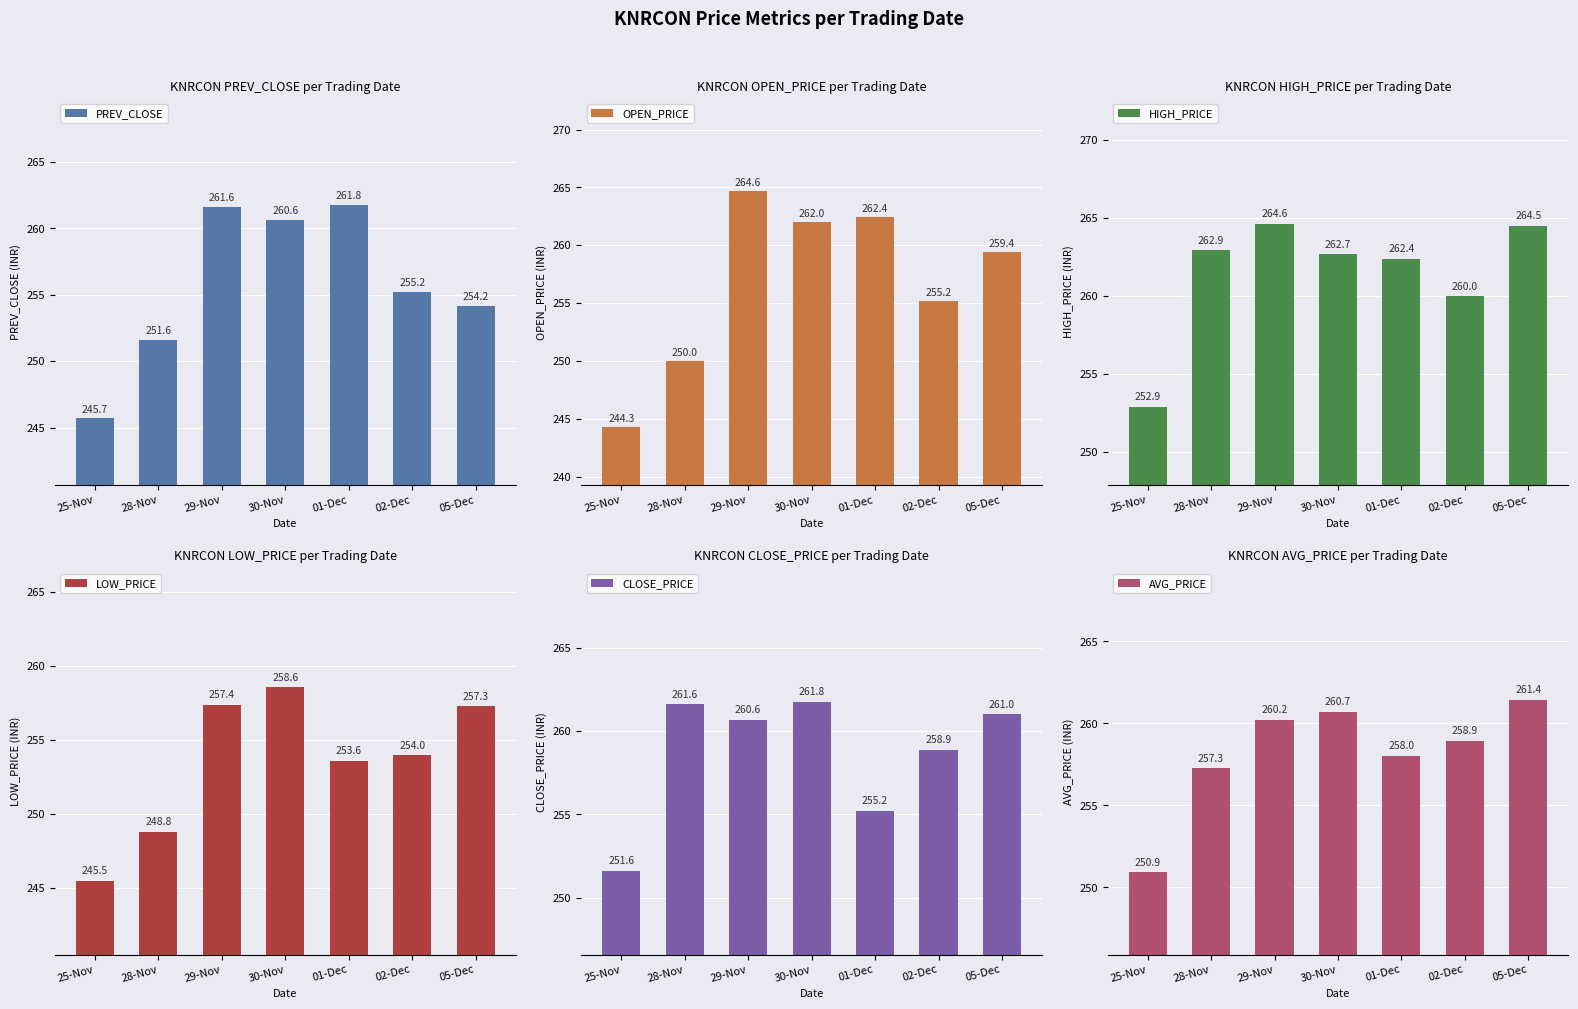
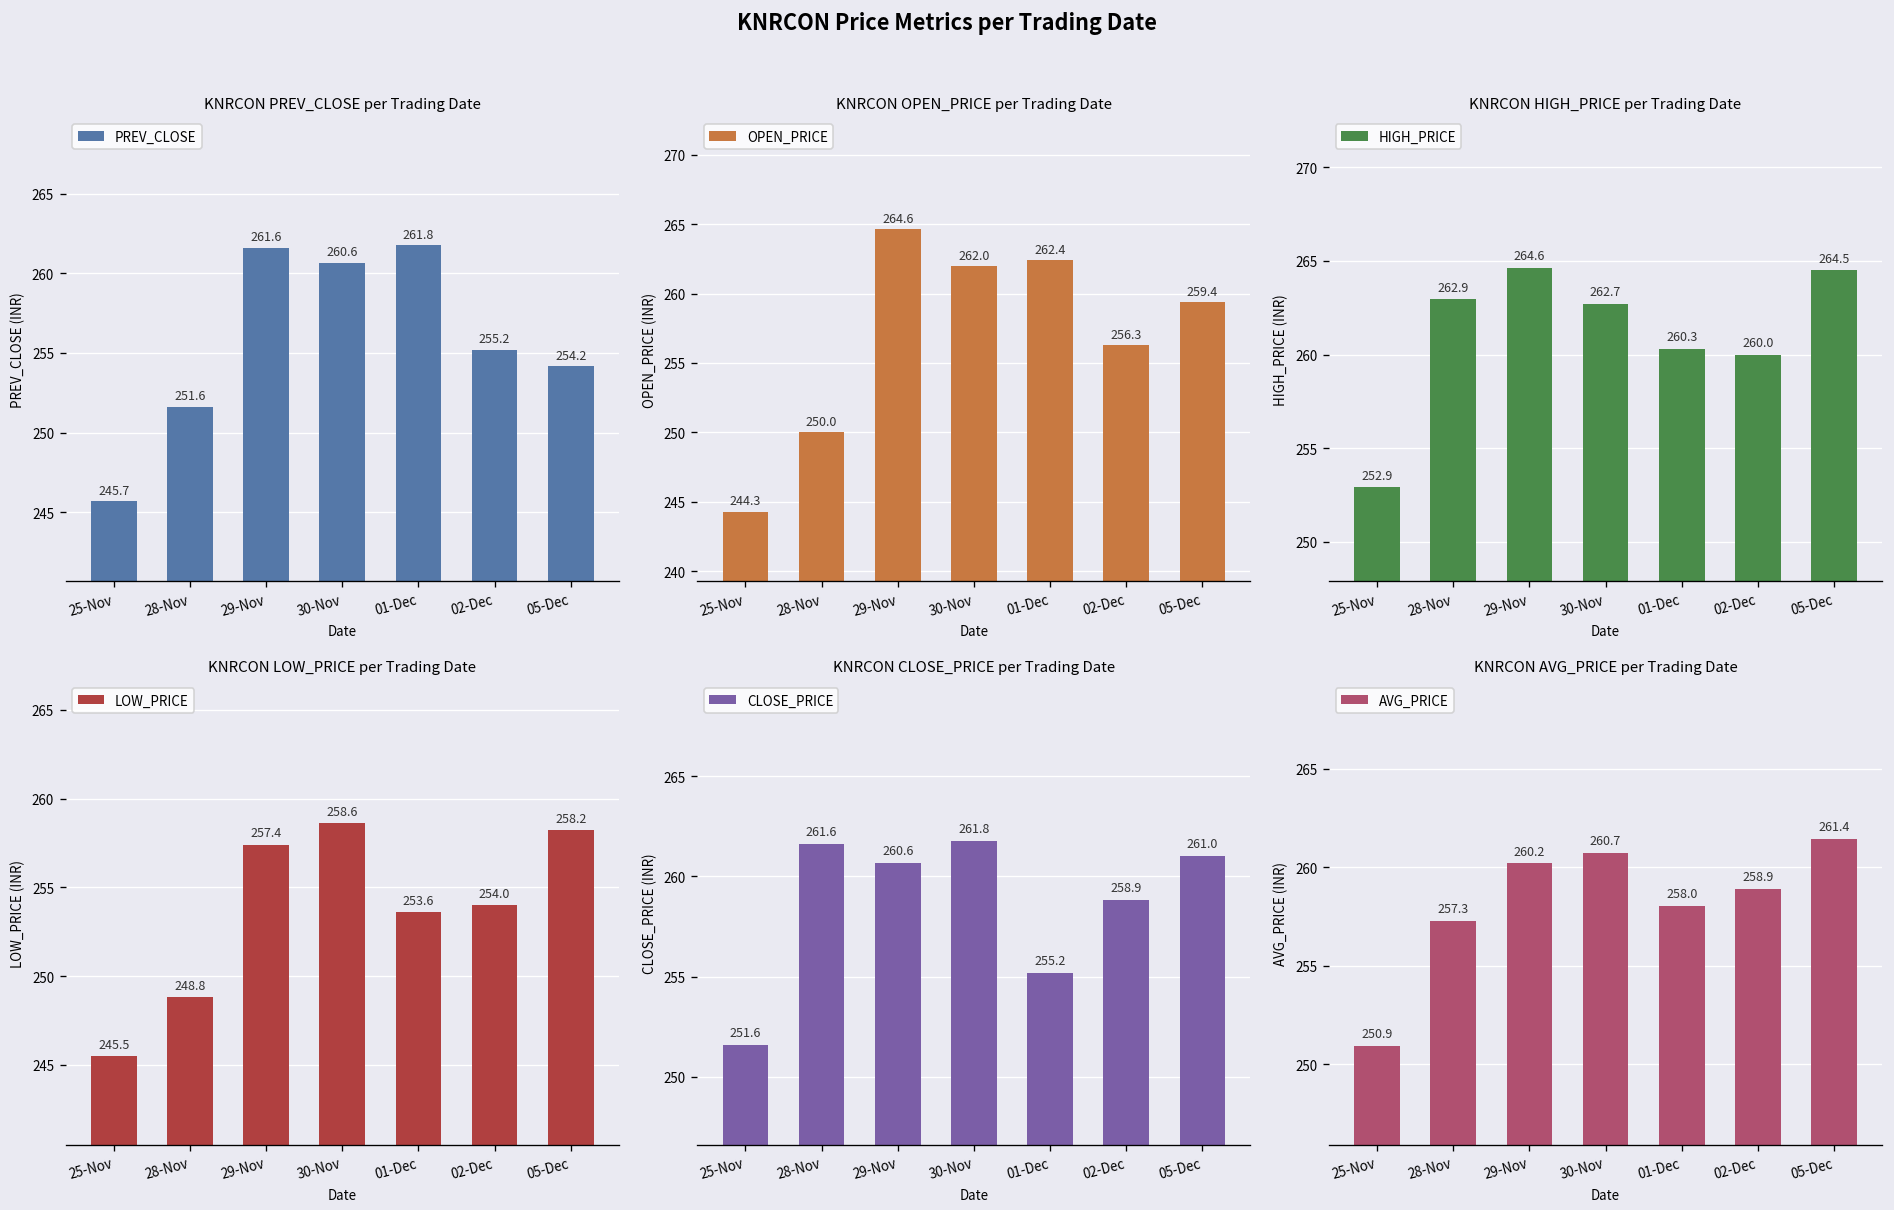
  {
    "KNRCON PREV_CLOSE per Trading Date": {
      "25-Nov": 245.7,
      "28-Nov": 251.6,
      "29-Nov": 261.6,
      "30-Nov": 260.6,
      "01-Dec": 261.8,
      "02-Dec": 255.2,
      "05-Dec": 254.2
    },
    "KNRCON OPEN_PRICE per Trading Date": {
      "25-Nov": 244.3,
      "28-Nov": 250.0,
      "29-Nov": 264.6,
      "30-Nov": 262.0,
      "01-Dec": 262.4,
-     "02-Dec": 255.2,
+     "02-Dec": 256.3,
      "05-Dec": 259.4
    },
    "KNRCON HIGH_PRICE per Trading Date": {
      "25-Nov": 252.9,
      "28-Nov": 262.9,
      "29-Nov": 264.6,
      "30-Nov": 262.7,
-     "01-Dec": 262.4,
+     "01-Dec": 260.3,
      "02-Dec": 260.0,
      "05-Dec": 264.5
    },
    "KNRCON LOW_PRICE per Trading Date": {
      "25-Nov": 245.5,
      "28-Nov": 248.8,
      "29-Nov": 257.4,
      "30-Nov": 258.6,
      "01-Dec": 253.6,
      "02-Dec": 254.0,
-     "05-Dec": 257.3
+     "05-Dec": 258.2
    },
    "KNRCON CLOSE_PRICE per Trading Date": {
      "25-Nov": 251.6,
      "28-Nov": 261.6,
      "29-Nov": 260.6,
      "30-Nov": 261.8,
      "01-Dec": 255.2,
      "02-Dec": 258.9,
      "05-Dec": 261.0
    },
    "KNRCON AVG_PRICE per Trading Date": {
      "25-Nov": 250.9,
      "28-Nov": 257.3,
      "29-Nov": 260.2,
      "30-Nov": 260.7,
      "01-Dec": 258.0,
      "02-Dec": 258.9,
      "05-Dec": 261.4
    }
  }
